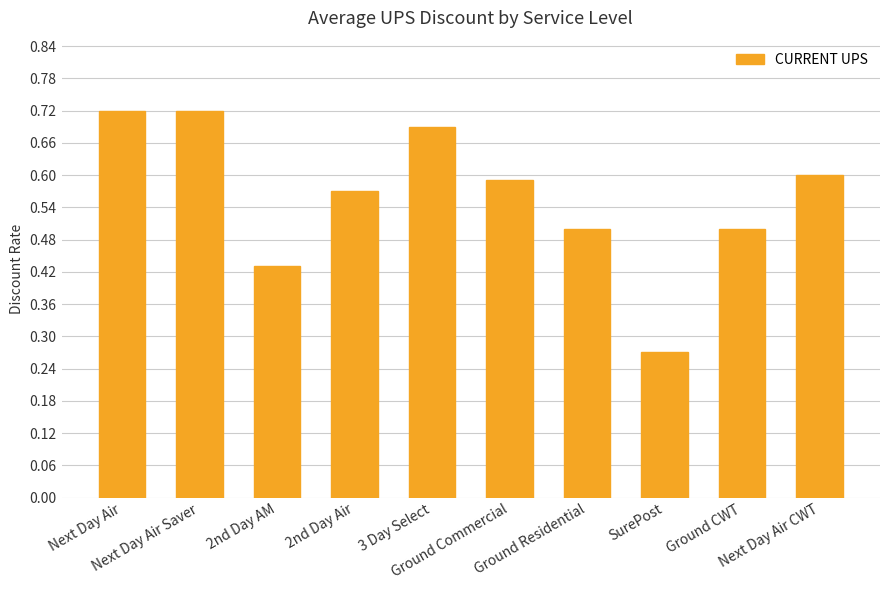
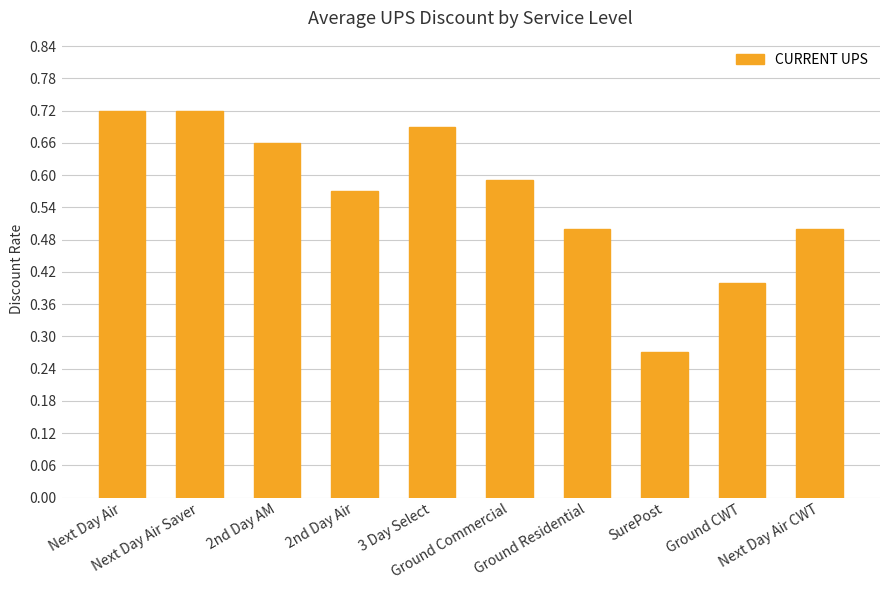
  {
    "Next Day Air": 0.72,
    "Next Day Air Saver": 0.72,
-   "2nd Day AM": 0.43,
+   "2nd Day AM": 0.66,
    "2nd Day Air": 0.57,
    "3 Day Select": 0.69,
    "Ground Commercial": 0.59,
    "Ground Residential": 0.50,
    "SurePost": 0.27,
-   "Ground CWT": 0.5,
-   "Next Day Air CWT": 0.6
+   "Ground CWT": 0.4,
+   "Next Day Air CWT": 0.5
  }
